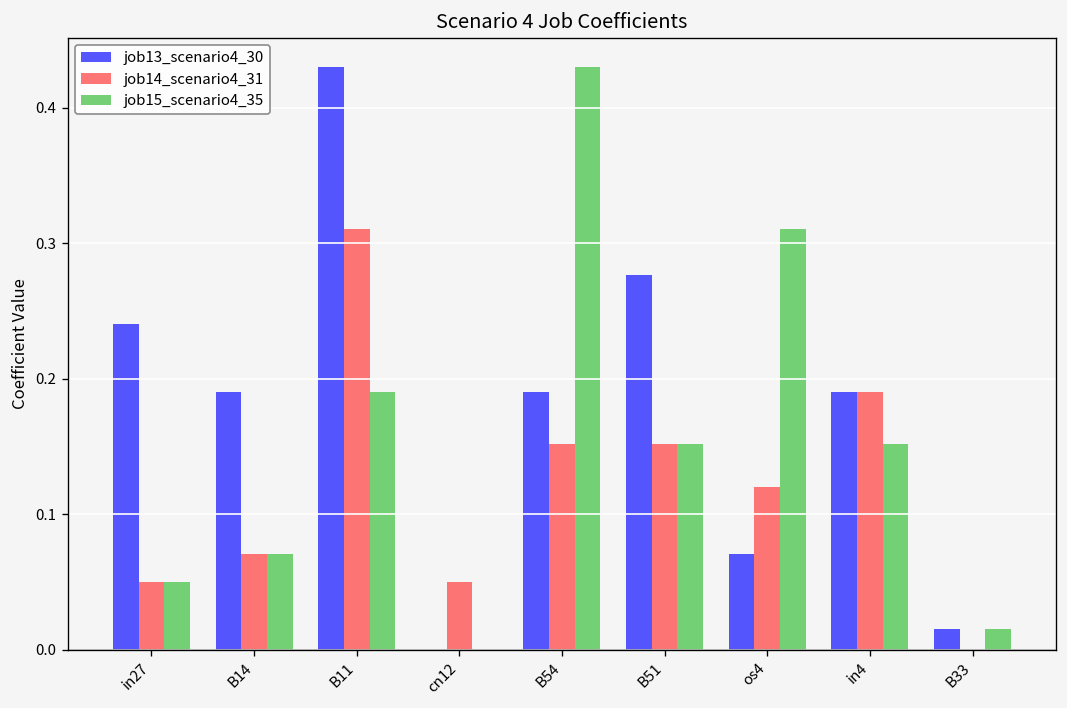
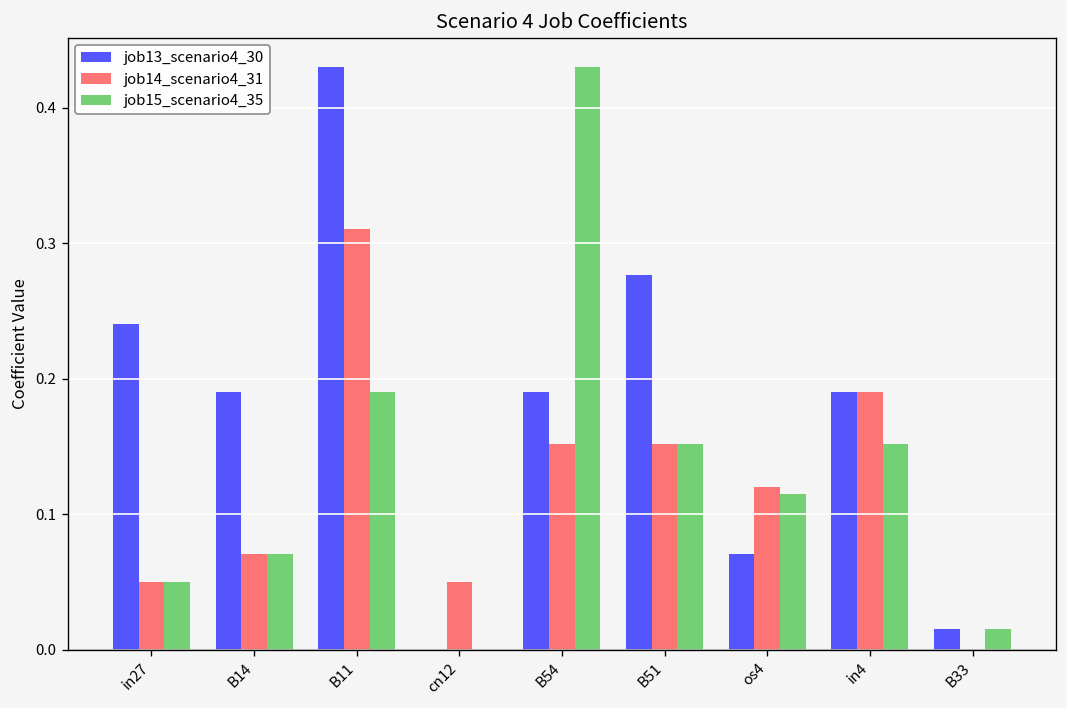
  {
    "job13_scenario4_30": {
      "in27": 0.240,
      "B14": 0.190,
      "B11": 0.430,
      "cn12": 0.000,
      "B54": 0.190,
      "B51": 0.277,
      "os4": 0.070,
      "in4": 0.190,
      "B33": 0.015
    },
    "job14_scenario4_31": {
      "in27": 0.050,
      "B14": 0.070,
      "B11": 0.310,
      "cn12": 0.050,
      "B54": 0.152,
      "B51": 0.152,
      "os4": 0.120,
      "in4": 0.190,
      "B33": 0.000
    },
    "job15_scenario4_35": {
      "in27": 0.050,
      "B14": 0.070,
      "B11": 0.190,
      "cn12": 0.000,
      "B54": 0.430,
      "B51": 0.152,
-     "os4": 0.310,
+     "os4": 0.115,
      "in4": 0.152,
      "B33": 0.015
    }
  }
